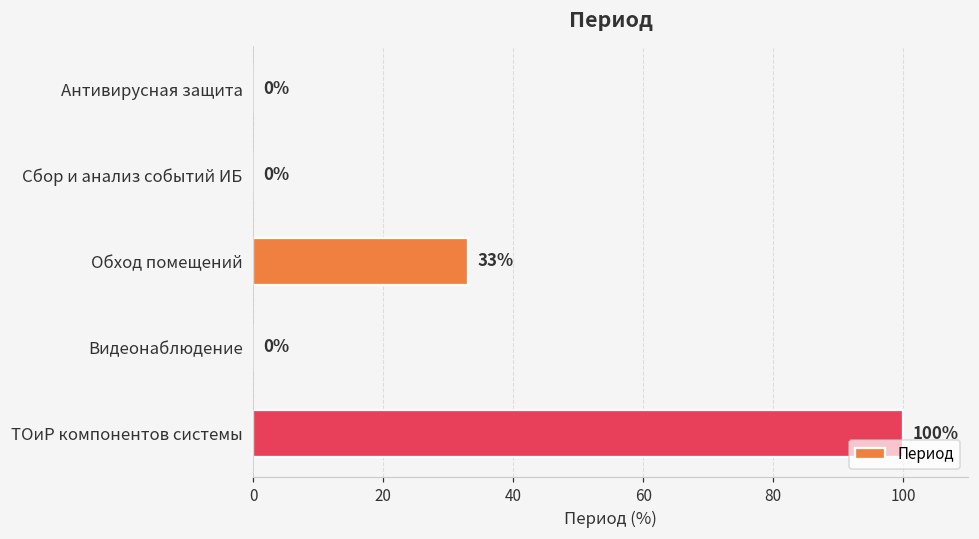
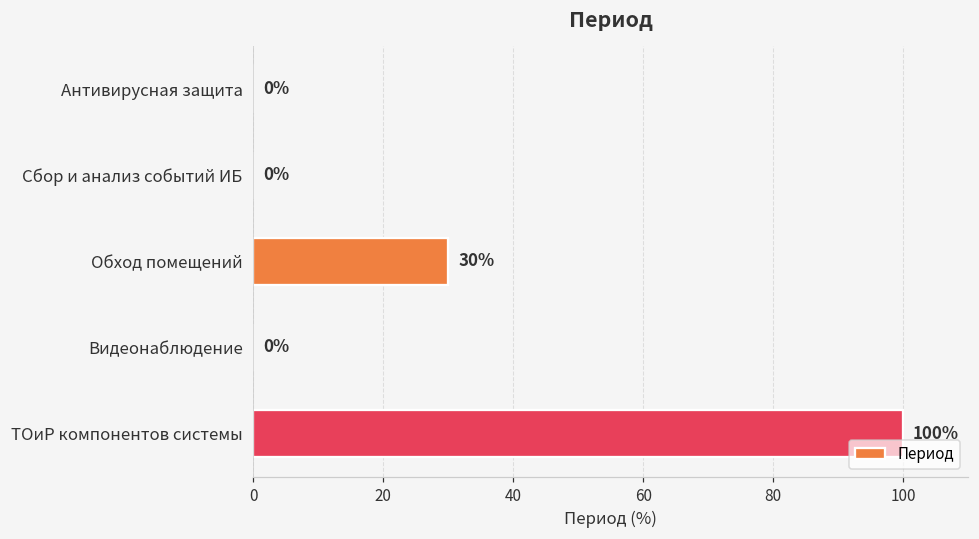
  {
    "Антивирусная защита": "0%",
    "Сбор и анализ событий ИБ": "0%",
-   "Обход помещений": "33%",
+   "Обход помещений": "30%",
    "Видеонаблюдение": "0%"
  }
